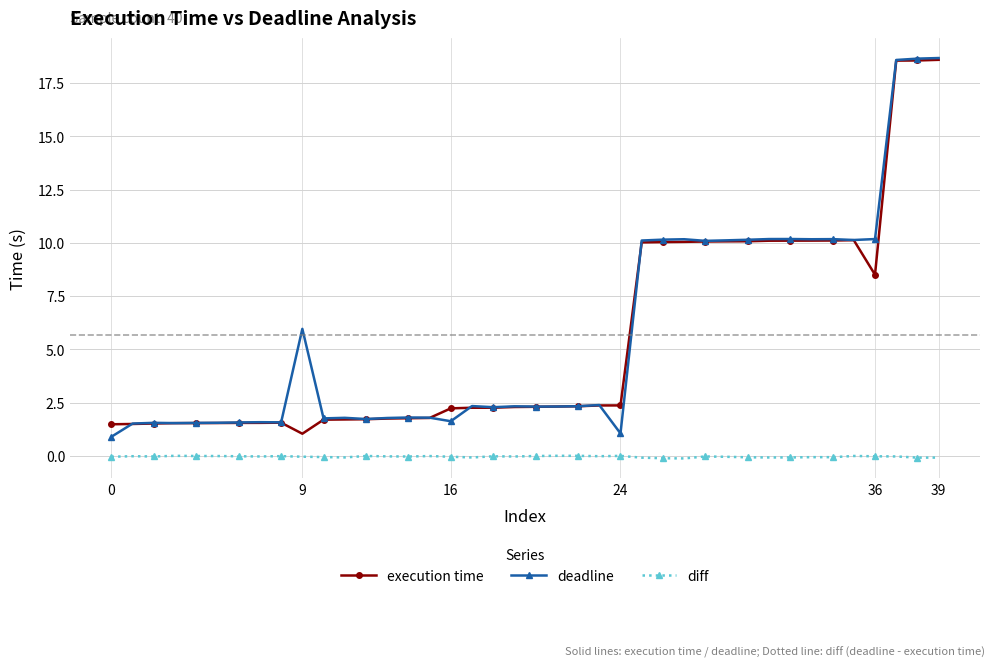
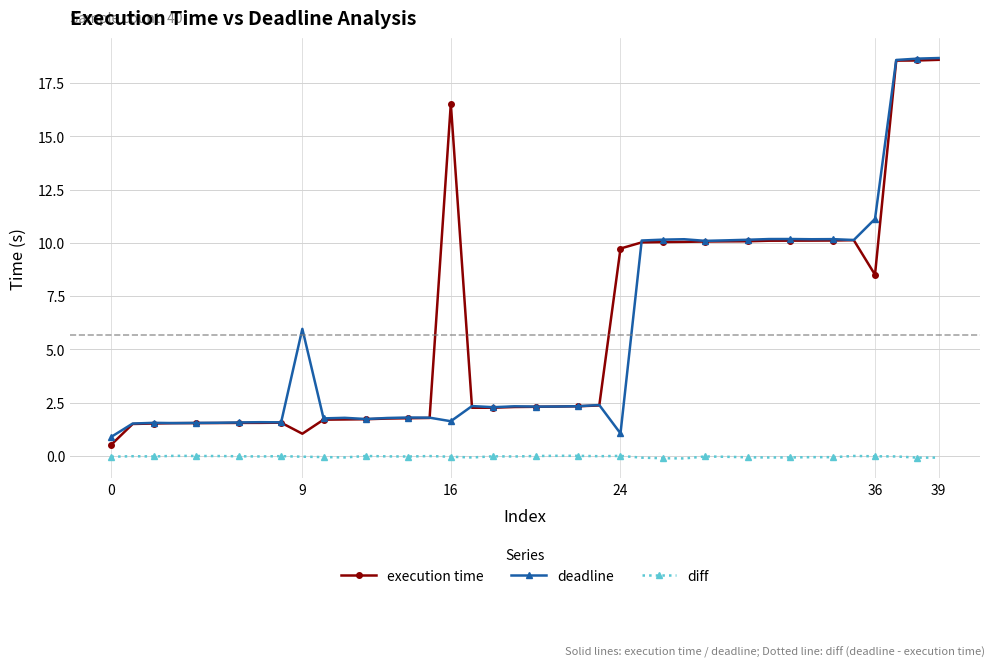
  {
    "execution time": {
-     "0": 1.5,
+     "0": 0.5,
      "9": 1.0,
-     "16": 2.2,
-     "24": 2.4,
+     "16": 16.5,
+     "24": 9.7,
      "36": 8.5
    },
    "deadline": {
      "0": 0.9,
      "9": 6.0,
      "16": 1.6,
      "24": 1.0,
-     "36": 10.2
+     "36": 11.1
    },
    "diff": {
      "0": 0.0,
      "9": 0.0,
      "16": 0.0,
      "24": 0.0,
      "36": 0.0,
      "39": -0.1
    }
  }
